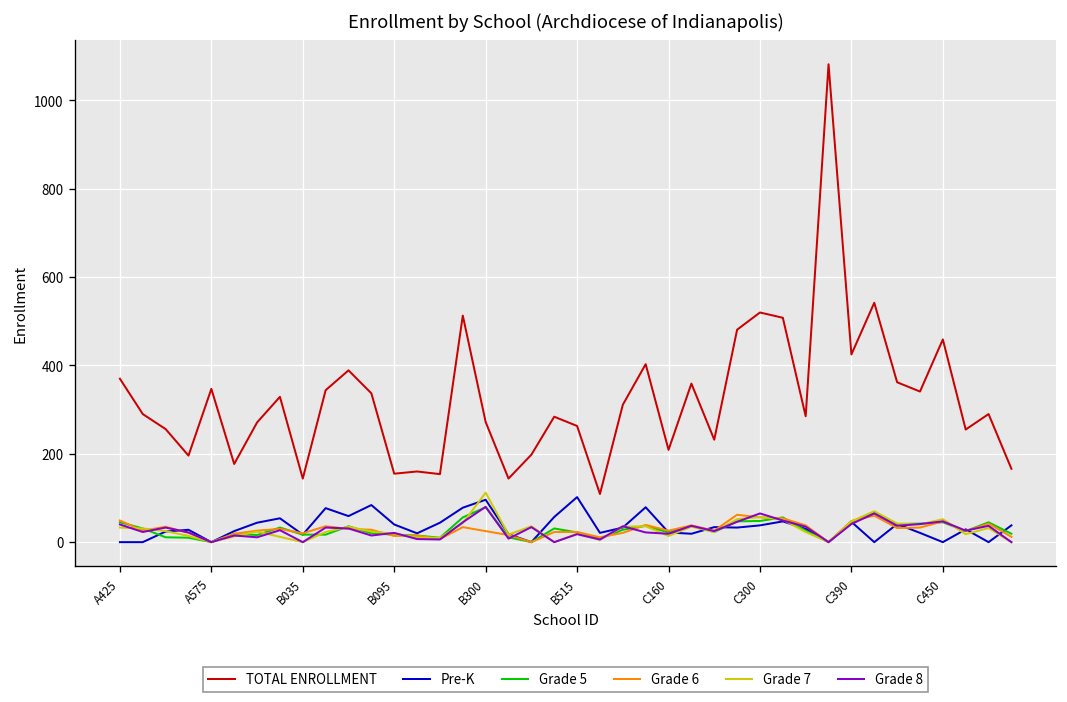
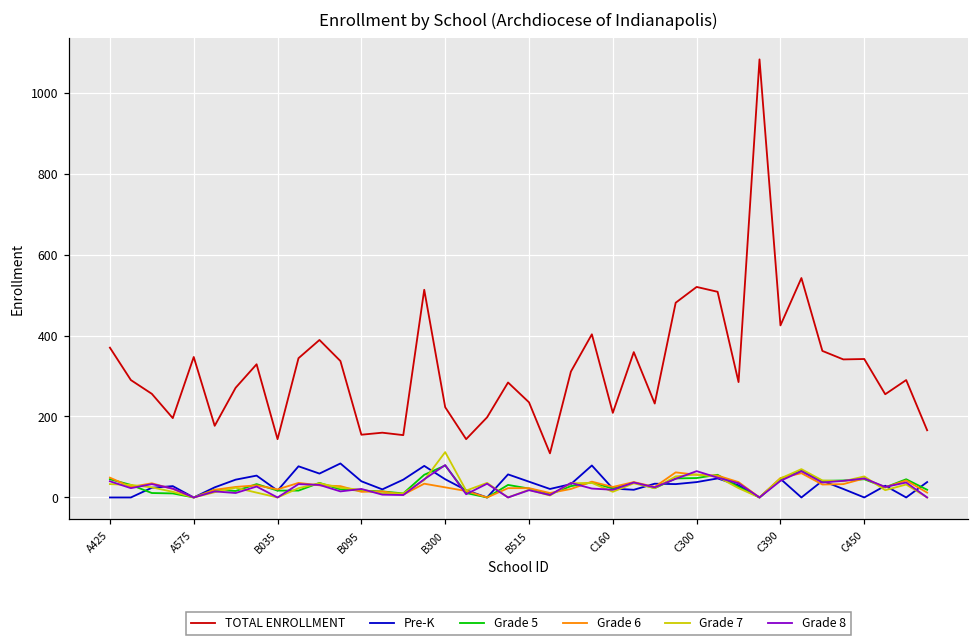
  {
    "TOTAL ENROLLMENT": {
      "A425": 370,
      "A575": 350,
      "B035": 140,
      "B095": 160,
-     "B300": 270,
-     "B515": 260,
+     "B300": 220,
+     "B515": 240,
      "C160": 210,
      "C300": 520,
      "C390": 430,
-     "C450": 460
+     "C450": 340
    },
    "Pre-K": {
      "A425": 0,
      "B095": 40,
-     "B300": 100,
-     "B515": 100,
+     "B300": 50,
+     "B515": 40,
      "C300": 40,
      "C450": 0
    },
    "Grade 5": {
      "C300": 50
    },
    "Grade 6": {
      "B300": 30
    },
    "Grade 7": {
      "B300": 110
    },
    "Grade 8": {
      "C300": 70
    }
  }
